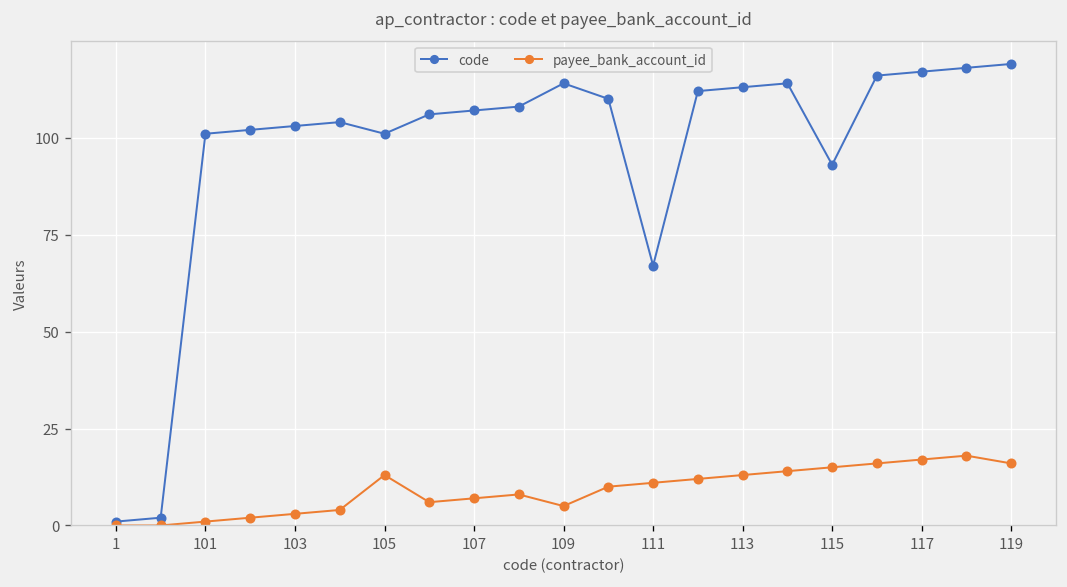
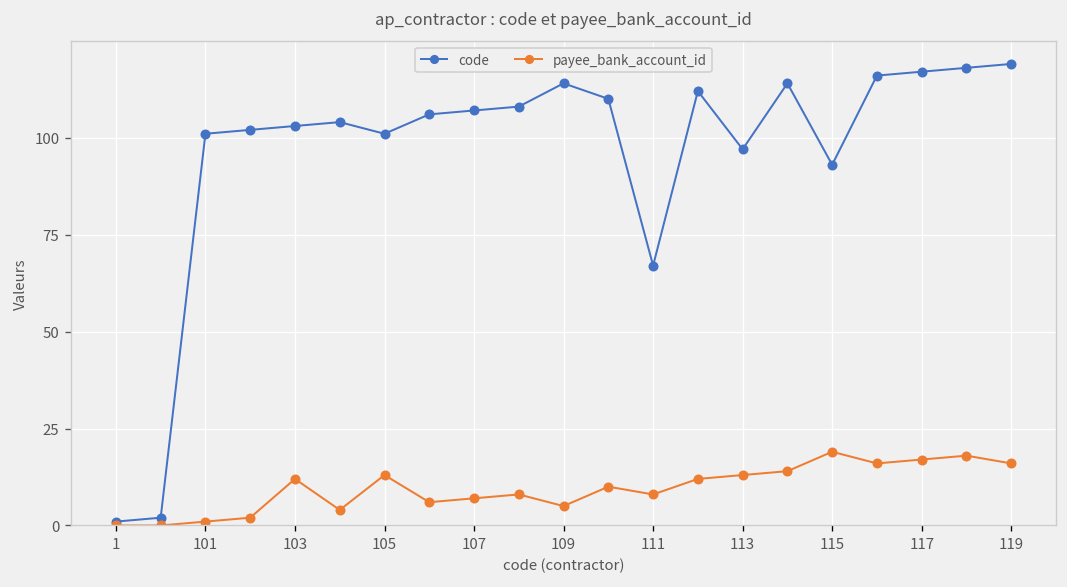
  {
    "code": {
      "1": 1,
      "101": 101,
      "103": 103,
      "105": 101,
      "107": 107,
      "109": 114,
      "111": 67,
-     "113": 113,
+     "113": 97,
      "115": 93,
      "117": 117,
      "119": 119
    },
    "payee_bank_account_id": {
      "1": 0,
      "101": 1,
-     "103": 3,
+     "103": 12,
      "105": 13,
      "107": 7,
      "109": 5,
-     "111": 11,
+     "111": 8,
      "113": 13,
-     "115": 15,
+     "115": 19,
      "117": 17,
      "119": 16
    }
  }
